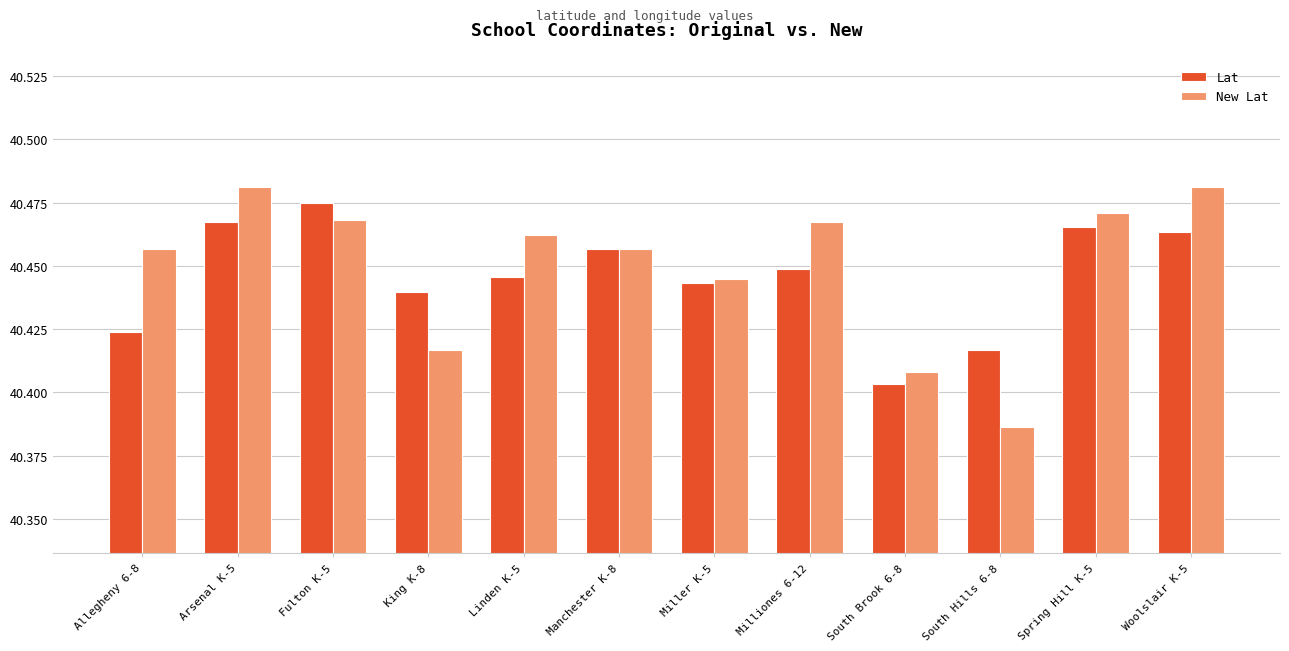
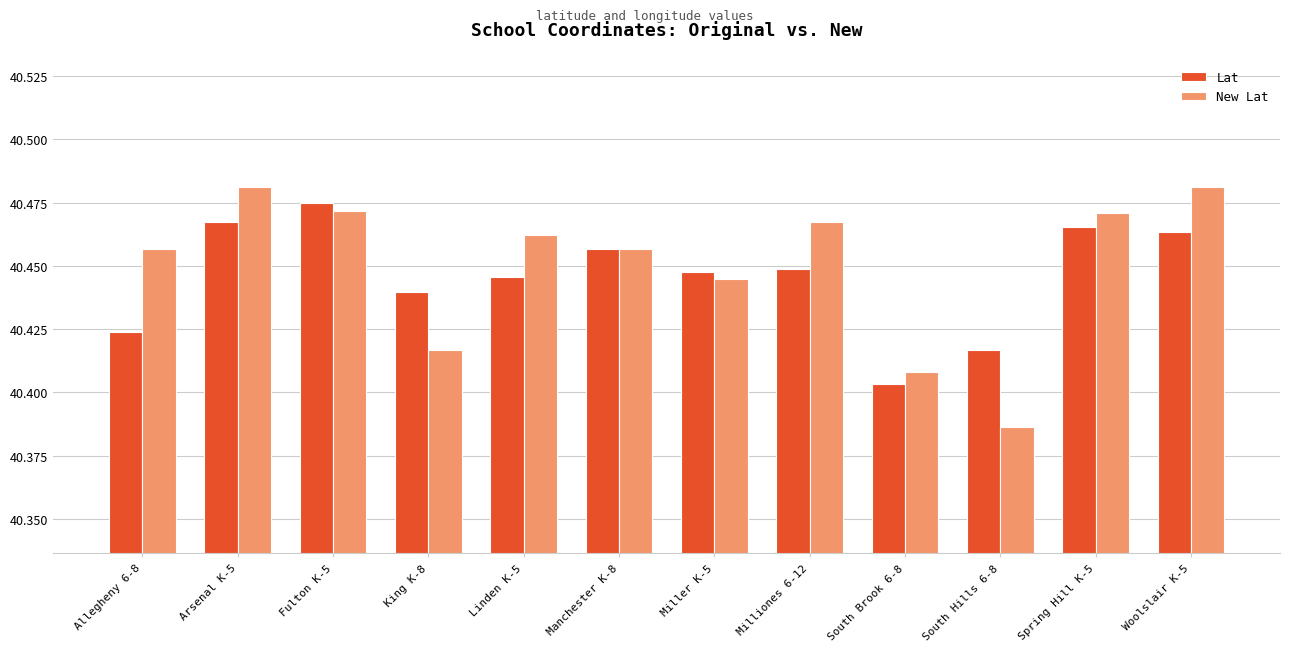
  {
    "Lat": {
      "Allegheny 6-8": 40.424,
      "Arsenal K-5": 40.467,
      "Fulton K-5": 40.475,
      "King K-8": 40.439,
      "Linden K-5": 40.446,
      "Manchester K-8": 40.456,
-     "Miller K-5": 40.443,
+     "Miller K-5": 40.447,
      "Milliones 6-12": 40.449,
      "South Brook 6-8": 40.403,
      "South Hills 6-8": 40.417,
      "Spring Hill K-5": 40.465,
      "Woolslair K-5": 40.463
    },
    "New Lat": {
      "Allegheny 6-8": 40.456,
      "Arsenal K-5": 40.481,
-     "Fulton K-5": 40.468,
+     "Fulton K-5": 40.472,
      "King K-8": 40.417,
      "Linden K-5": 40.462,
      "Manchester K-8": 40.456,
      "Miller K-5": 40.445,
      "Milliones 6-12": 40.467,
      "South Brook 6-8": 40.408,
      "South Hills 6-8": 40.386,
      "Spring Hill K-5": 40.471,
      "Woolslair K-5": 40.481
    }
  }
